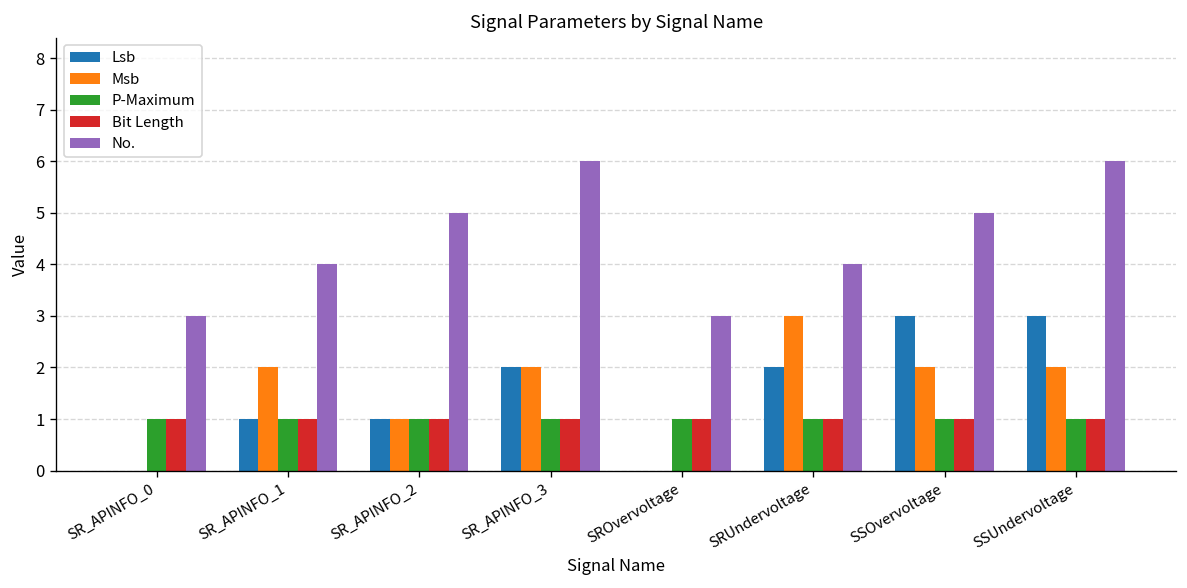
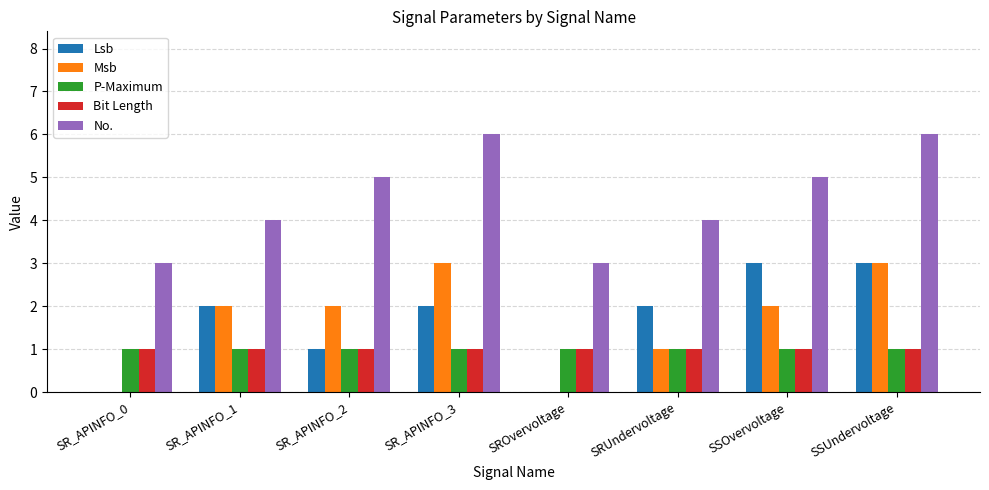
  {
    "Lsb": {
      "SR_APINFO_0": 0,
-     "SR_APINFO_1": 1,
+     "SR_APINFO_1": 2,
      "SR_APINFO_2": 1,
      "SR_APINFO_3": 2,
      "SROvervoltage": 0,
      "SRUndervoltage": 2,
      "SSOvervoltage": 3,
      "SSUndervoltage": 3
    },
    "Msb": {
      "SR_APINFO_0": 0,
      "SR_APINFO_1": 2,
-     "SR_APINFO_2": 1,
-     "SR_APINFO_3": 2,
+     "SR_APINFO_2": 2,
+     "SR_APINFO_3": 3,
      "SROvervoltage": 0,
-     "SRUndervoltage": 3,
+     "SRUndervoltage": 1,
      "SSOvervoltage": 2,
-     "SSUndervoltage": 2
+     "SSUndervoltage": 3
    },
    "P-Maximum": {
      "SR_APINFO_0": 1,
      "SR_APINFO_1": 1,
      "SR_APINFO_2": 1,
      "SR_APINFO_3": 1,
      "SROvervoltage": 1,
      "SRUndervoltage": 1,
      "SSOvervoltage": 1,
      "SSUndervoltage": 1
    },
    "Bit Length": {
      "SR_APINFO_0": 1,
      "SR_APINFO_1": 1,
      "SR_APINFO_2": 1,
      "SR_APINFO_3": 1,
      "SROvervoltage": 1,
      "SRUndervoltage": 1,
      "SSOvervoltage": 1,
      "SSUndervoltage": 1
    },
    "No.": {
      "SR_APINFO_0": 3,
      "SR_APINFO_1": 4,
      "SR_APINFO_2": 5,
      "SR_APINFO_3": 6,
      "SROvervoltage": 3,
      "SRUndervoltage": 4,
      "SSOvervoltage": 5,
      "SSUndervoltage": 6
    }
  }
